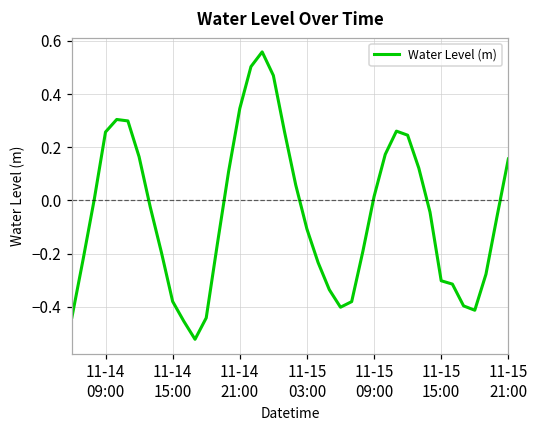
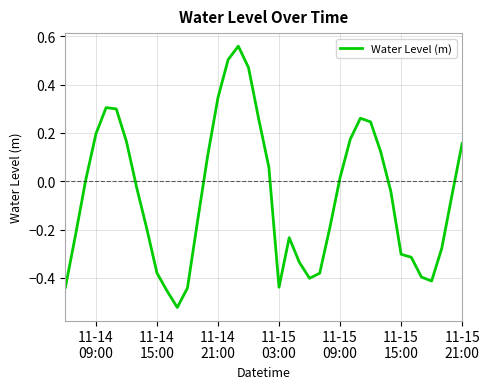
  {
-   "11-14 09:00": 0.26,
+   "11-14 09:00": 0.20,
    "11-14 15:00": -0.38,
    "11-14 21:00": 0.35,
-   "11-15 03:00": -0.11,
+   "11-15 03:00": -0.44,
    "11-15 09:00": 0.01,
    "11-15 15:00": -0.30,
    "11-15 21:00": 0.16
  }
